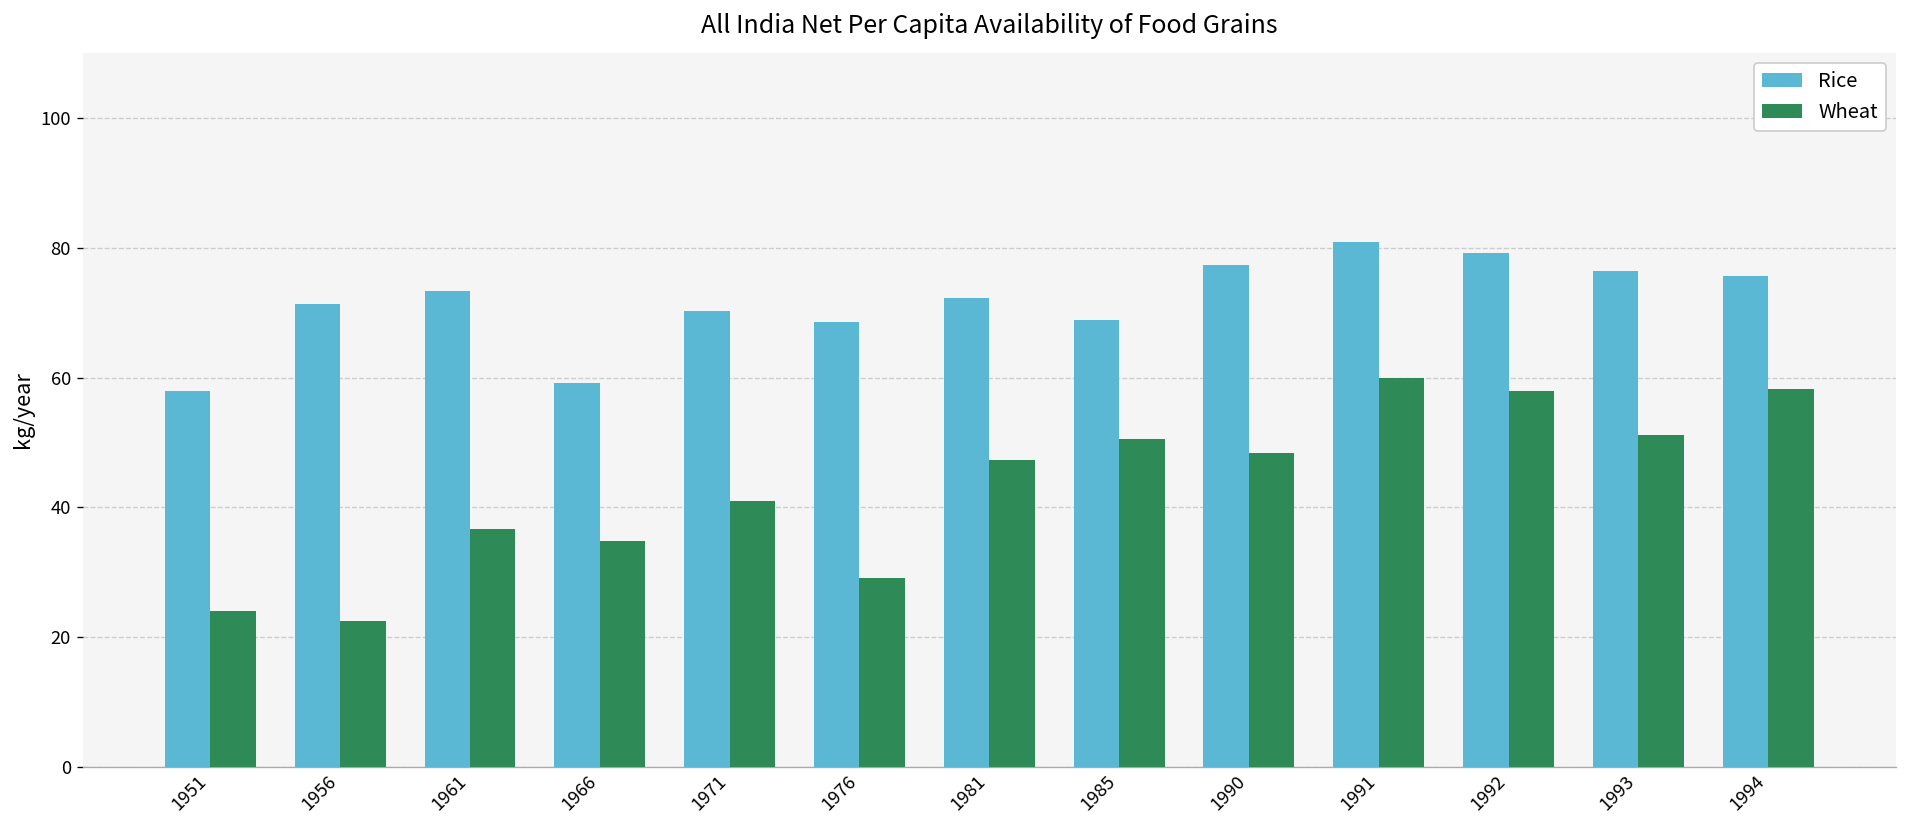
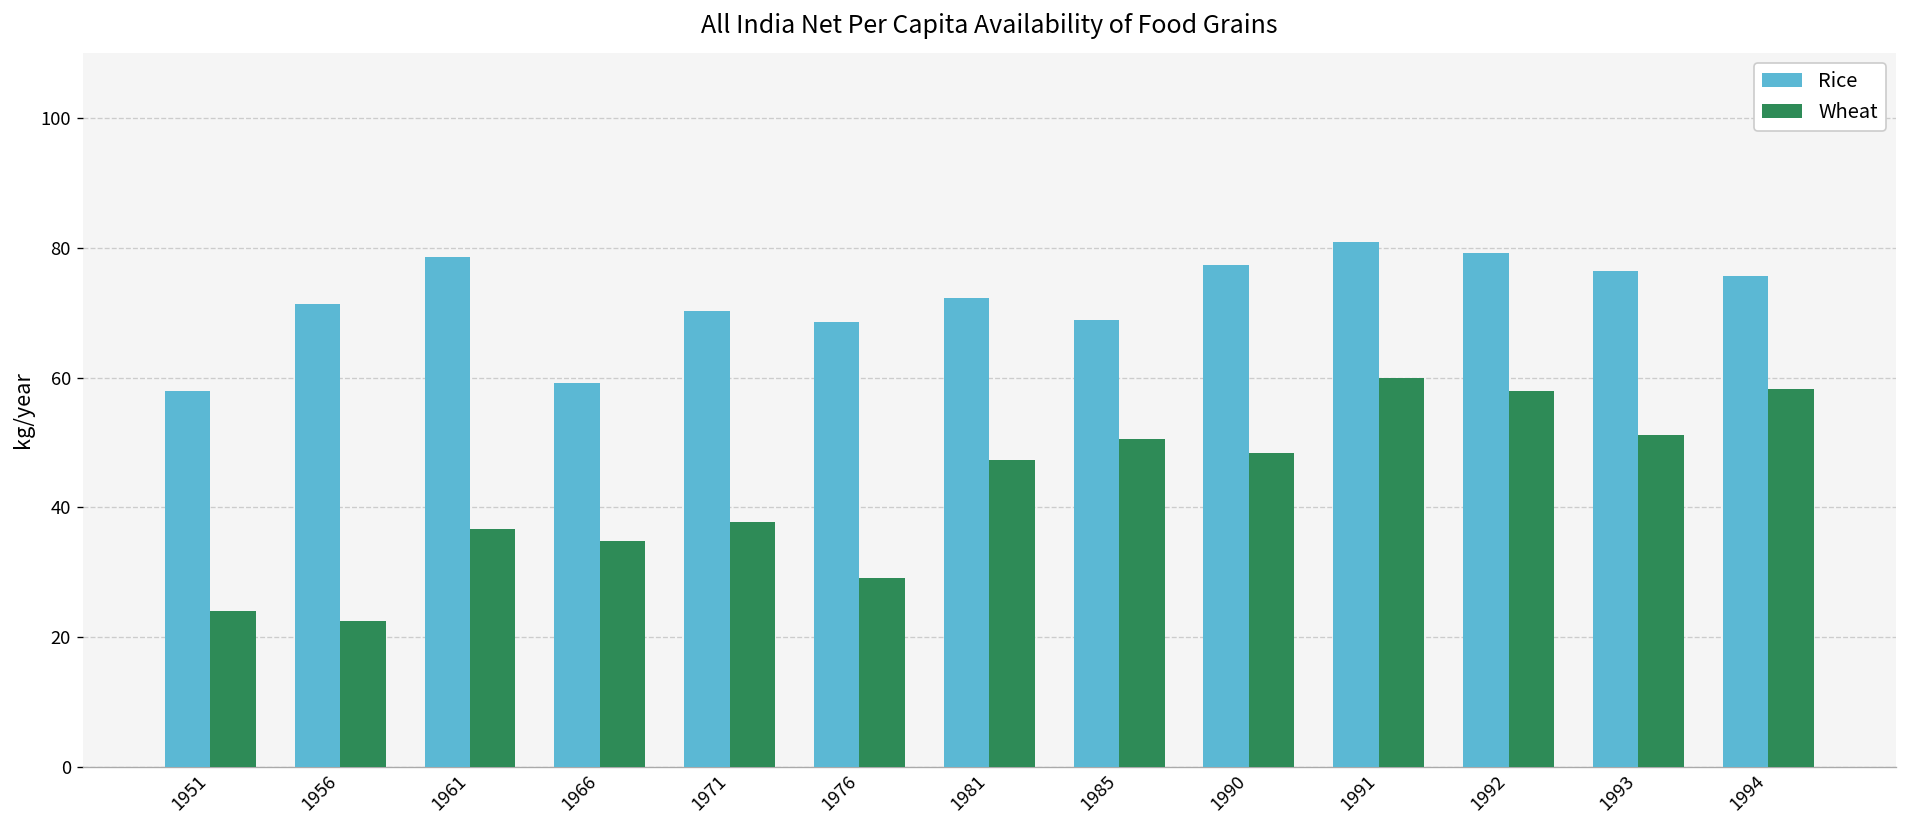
  {
    "Rice": {
      "1951": 58,
      "1956": 71,
-     "1961": 73,
+     "1961": 79,
      "1966": 59,
      "1971": 70,
      "1976": 69,
      "1981": 72,
      "1985": 69,
      "1990": 77,
      "1991": 81,
      "1992": 79,
      "1993": 76,
      "1994": 76
    },
    "Wheat": {
      "1951": 24,
      "1956": 23,
      "1961": 37,
      "1966": 35,
-     "1971": 41,
+     "1971": 38,
      "1976": 29,
      "1981": 47,
      "1985": 51,
      "1990": 48,
      "1991": 60,
      "1992": 58,
      "1993": 51,
      "1994": 58
    }
  }
